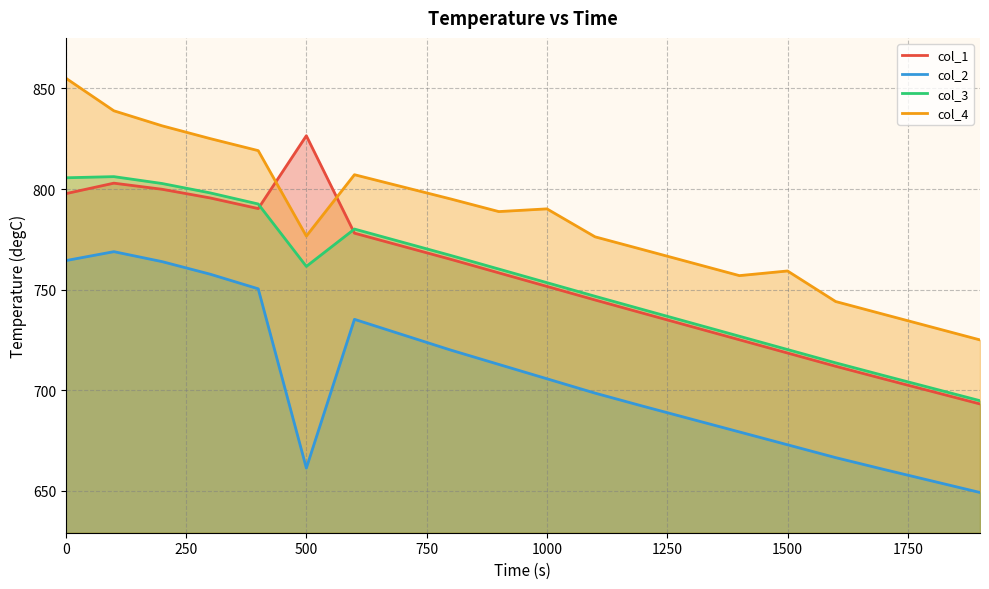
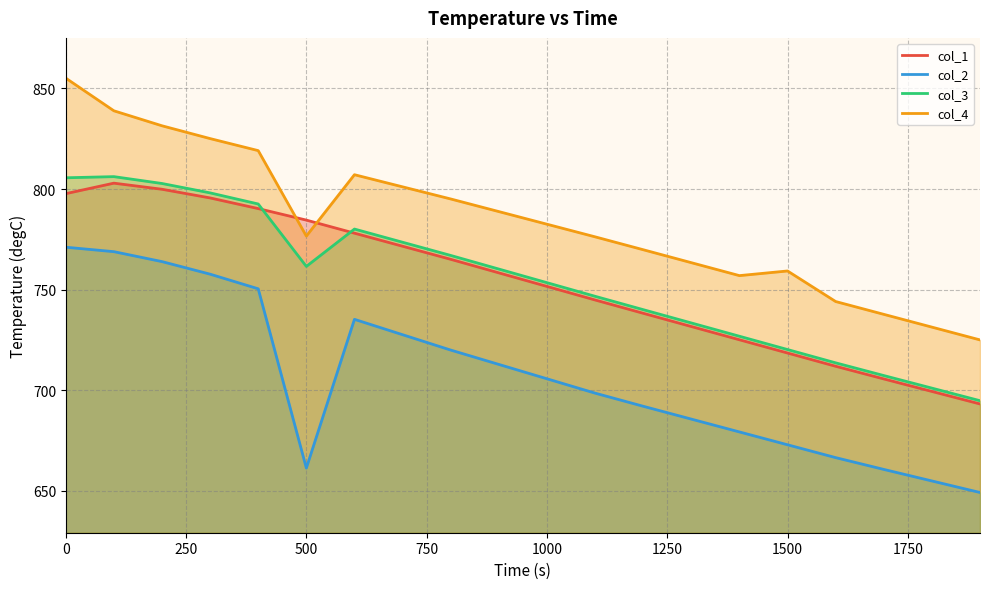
  {
    "col_1": {
      "0": 798,
-     "500": 827,
+     "500": 785,
      "1000": 752,
      "1500": 718
    },
    "col_2": {
-     "0": 764,
+     "0": 771,
      "500": 661,
      "1000": 706,
      "1500": 673
    },
    "col_3": {
      "0": 806,
      "500": 762,
      "1000": 753,
      "1500": 720
    },
    "col_4": {
      "0": 855,
      "500": 777,
-     "1000": 790,
+     "1000": 783,
      "1500": 759
    }
  }
